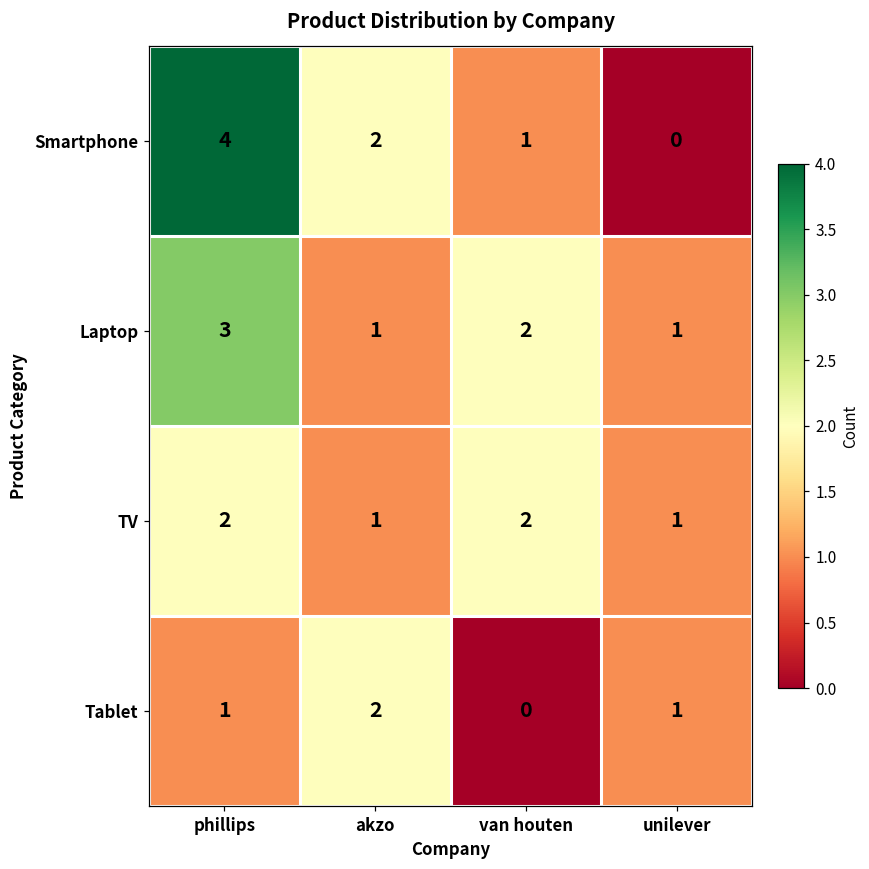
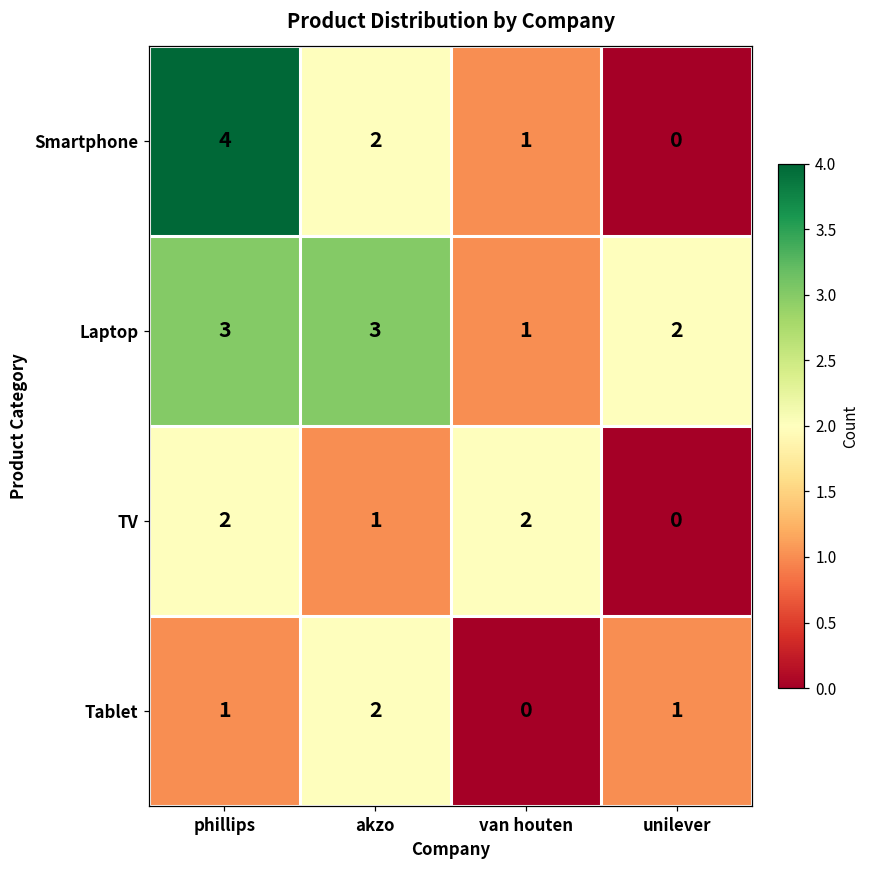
  {
    "Smartphone": {
      "phillips": 4,
      "akzo": 2,
      "van houten": 1,
      "unilever": 0
    },
    "Laptop": {
      "phillips": 3,
-     "akzo": 1,
-     "van houten": 2,
-     "unilever": 1
+     "akzo": 3,
+     "van houten": 1,
+     "unilever": 2
    },
    "TV": {
      "phillips": 2,
      "akzo": 1,
      "van houten": 2,
-     "unilever": 1
+     "unilever": 0
    },
    "Tablet": {
      "phillips": 1,
      "akzo": 2,
      "van houten": 0,
      "unilever": 1
    }
  }
